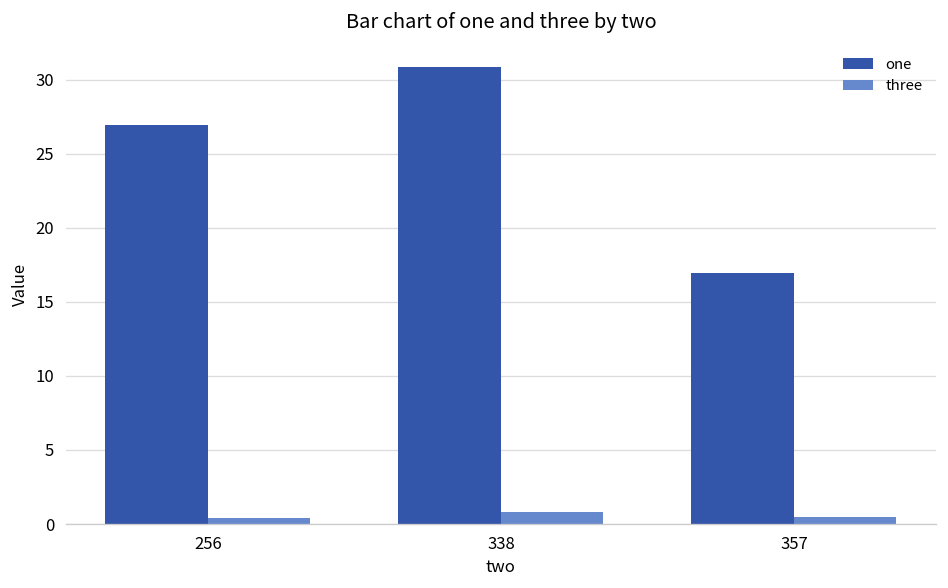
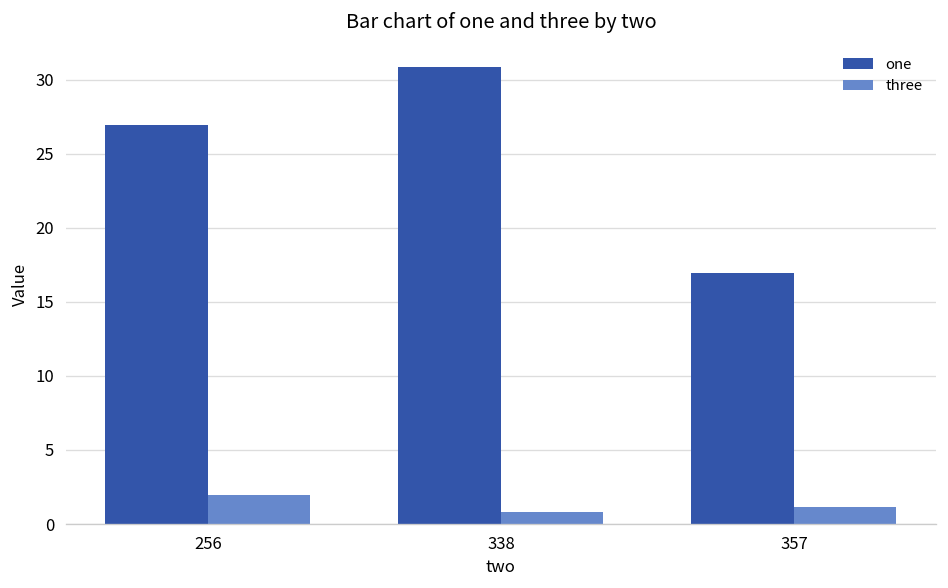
  {
    "one": {
      "256": 27.0,
      "338": 30.8,
      "357": 16.9
    },
    "three": {
-     "256": 0.4,
+     "256": 1.9,
      "338": 0.8,
-     "357": 0.5
+     "357": 1.2
    }
  }
